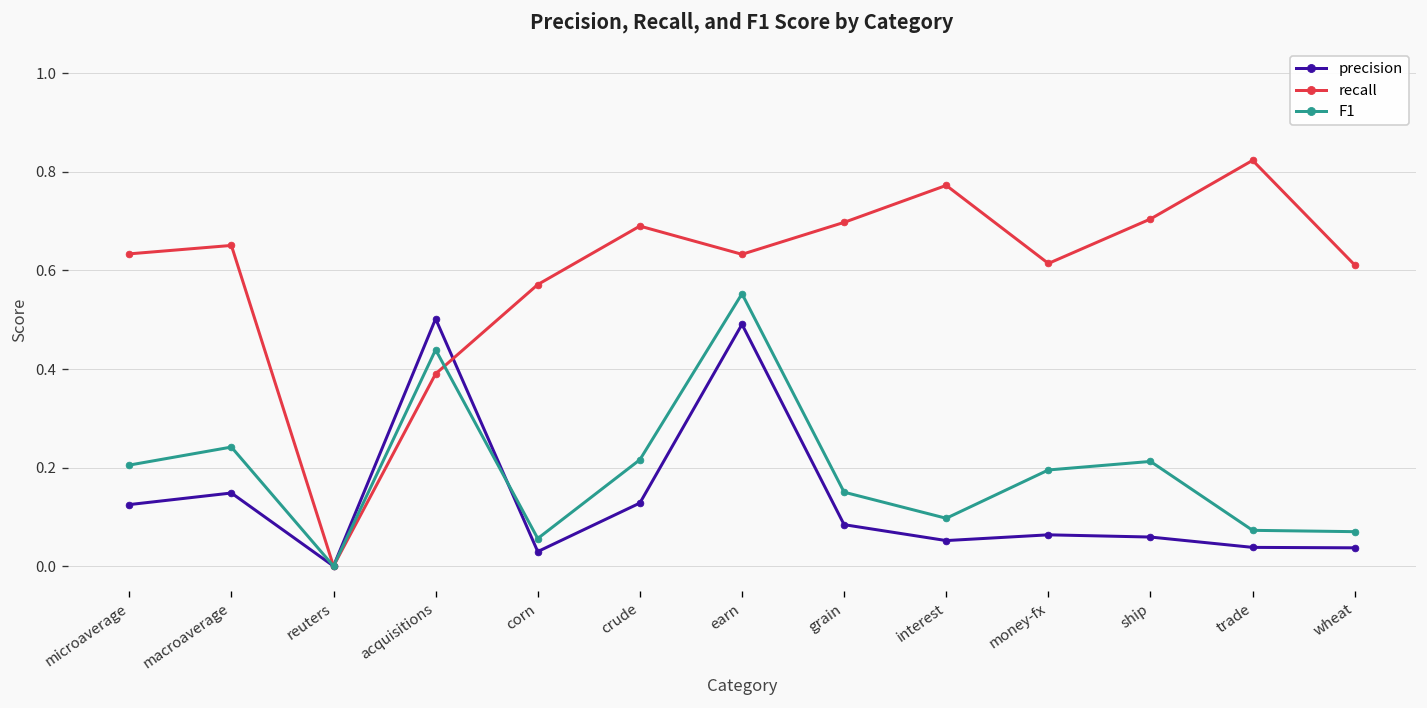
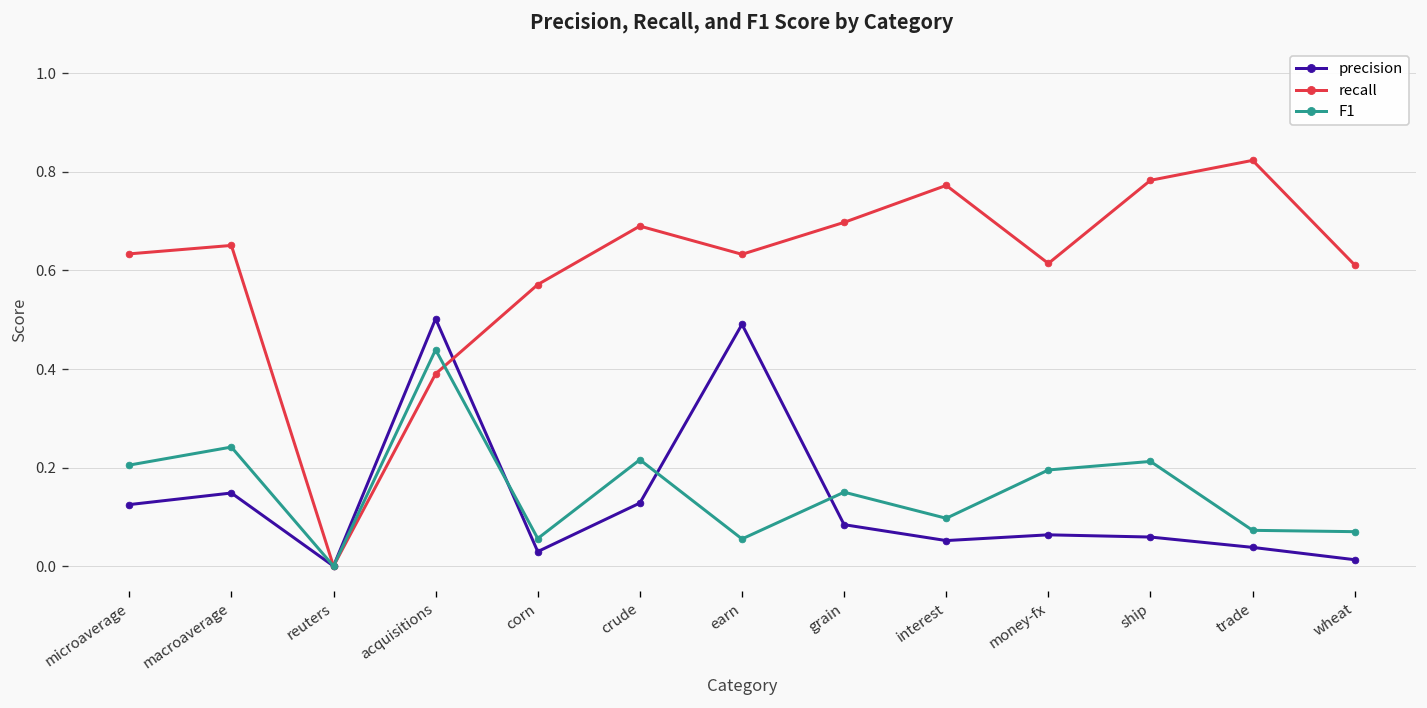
  {
    "precision": {
      "microaverage": 0.12,
      "macroaverage": 0.15,
      "acquisitions": 0.50,
      "corn": 0.03,
      "crude": 0.13,
      "earn": 0.49,
      "grain": 0.08,
      "interest": 0.05,
      "money-fx": 0.06,
      "ship": 0.06,
      "trade": 0.04,
-     "wheat": 0.04
+     "wheat": 0.01
    },
    "recall": {
      "microaverage": 0.63,
      "macroaverage": 0.65,
      "acquisitions": 0.39,
      "corn": 0.57,
      "crude": 0.69,
      "earn": 0.63,
      "grain": 0.70,
      "interest": 0.77,
      "money-fx": 0.61,
-     "ship": 0.70,
+     "ship": 0.78,
      "trade": 0.82,
      "wheat": 0.61
    },
    "F1": {
      "microaverage": 0.20,
      "macroaverage": 0.24,
      "acquisitions": 0.44,
      "corn": 0.06,
      "crude": 0.22,
-     "earn": 0.55,
+     "earn": 0.06,
      "grain": 0.15,
      "interest": 0.10,
      "money-fx": 0.20,
      "ship": 0.21,
      "trade": 0.07,
      "wheat": 0.07
    }
  }
